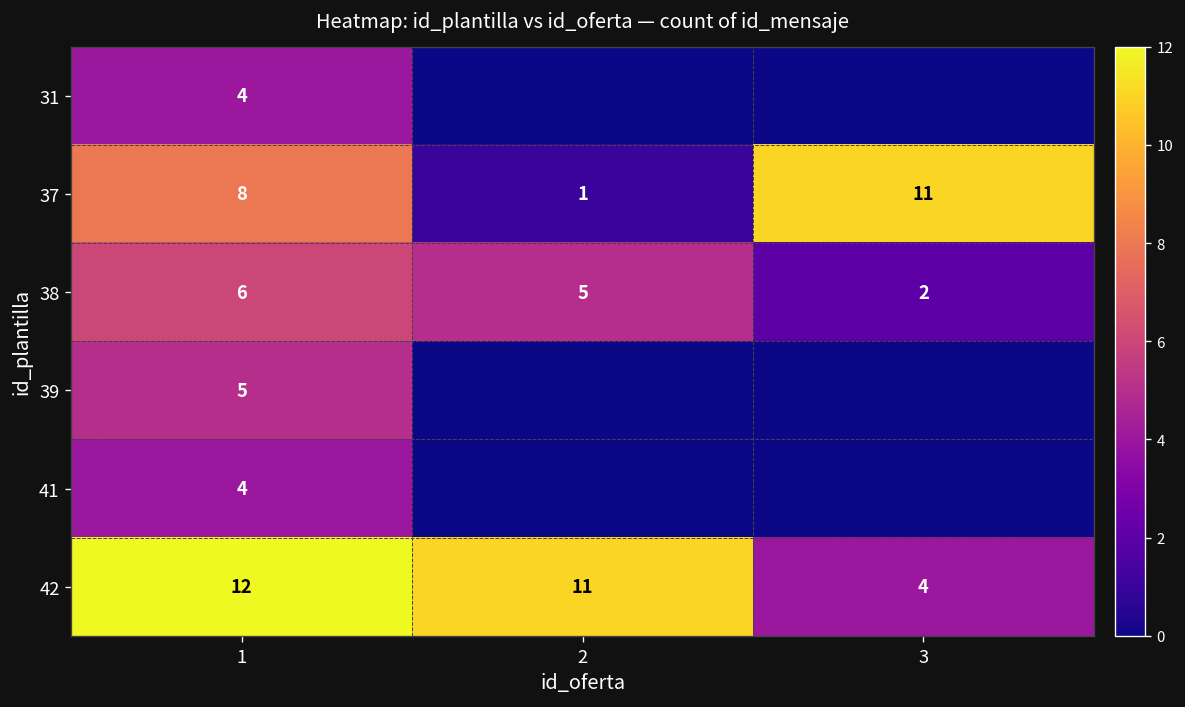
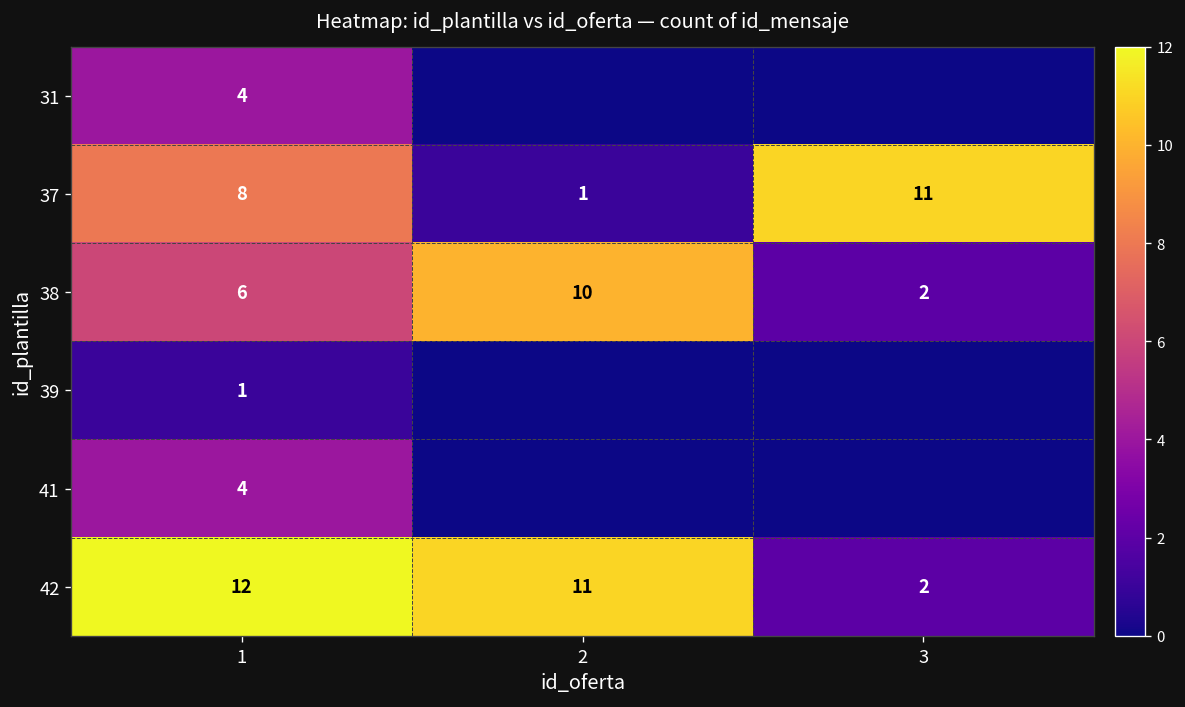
  {
    "31": {
      "1": 4
    },
    "37": {
      "1": 8,
      "2": 1,
      "3": 11
    },
    "38": {
      "1": 6,
-     "2": 5,
+     "2": 10,
      "3": 2
    },
    "39": {
-     "1": 5
+     "1": 1
    },
    "41": {
      "1": 4
    },
    "42": {
      "1": 12,
      "2": 11,
-     "3": 4
+     "3": 2
    }
  }
